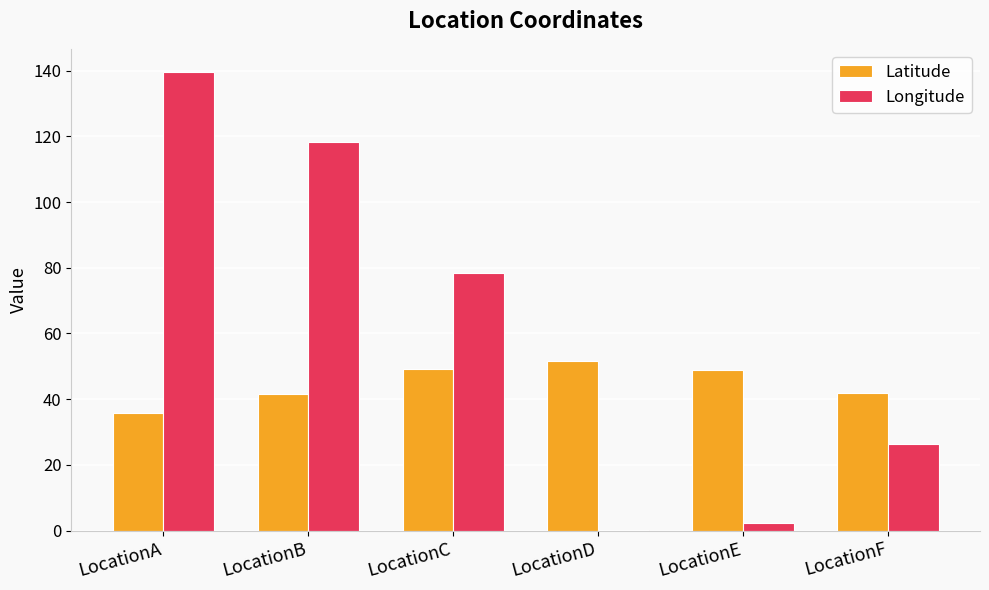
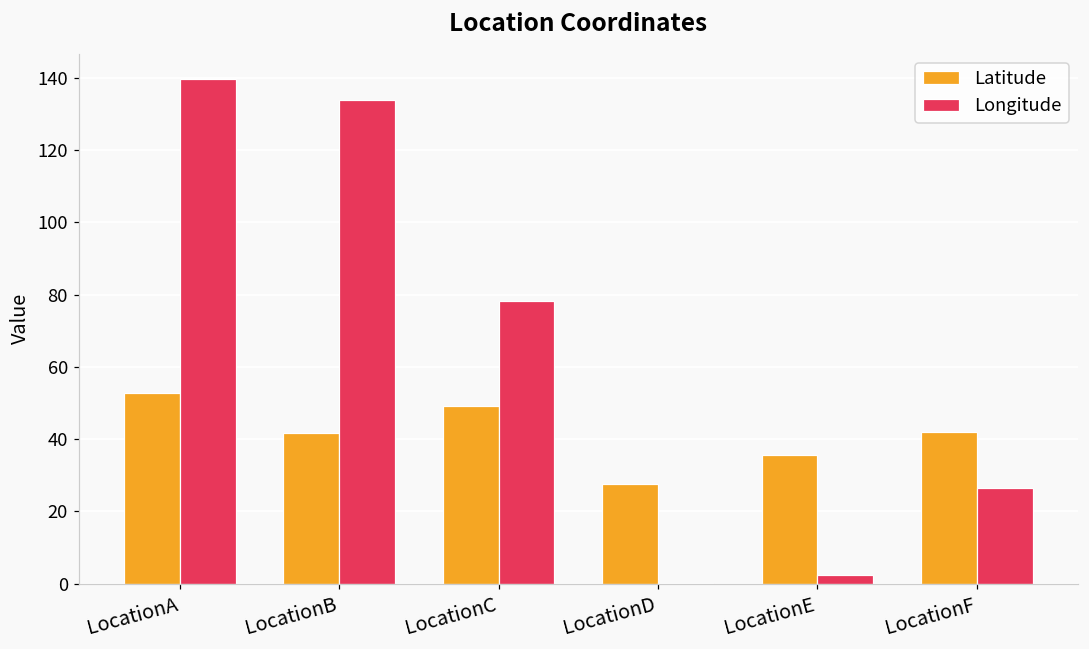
  {
    "Latitude": {
-     "LocationA": 36,
+     "LocationA": 53,
      "LocationB": 42,
      "LocationC": 49,
-     "LocationD": 52,
-     "LocationE": 49,
+     "LocationD": 27,
+     "LocationE": 35,
      "LocationF": 42
    },
    "Longitude": {
      "LocationA": 140,
-     "LocationB": 118,
+     "LocationB": 134,
      "LocationC": 78,
      "LocationE": 2,
      "LocationF": 26
    }
  }
